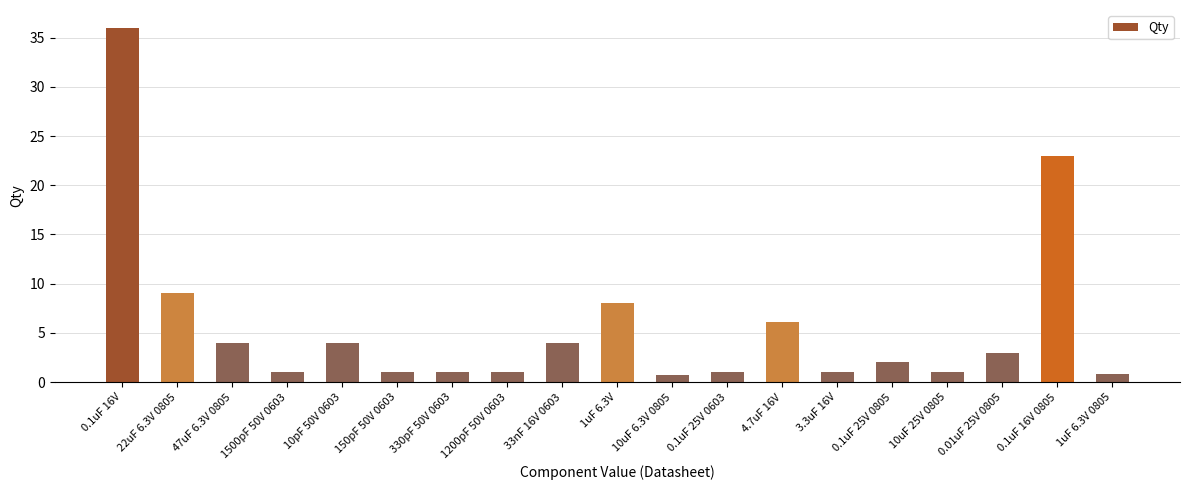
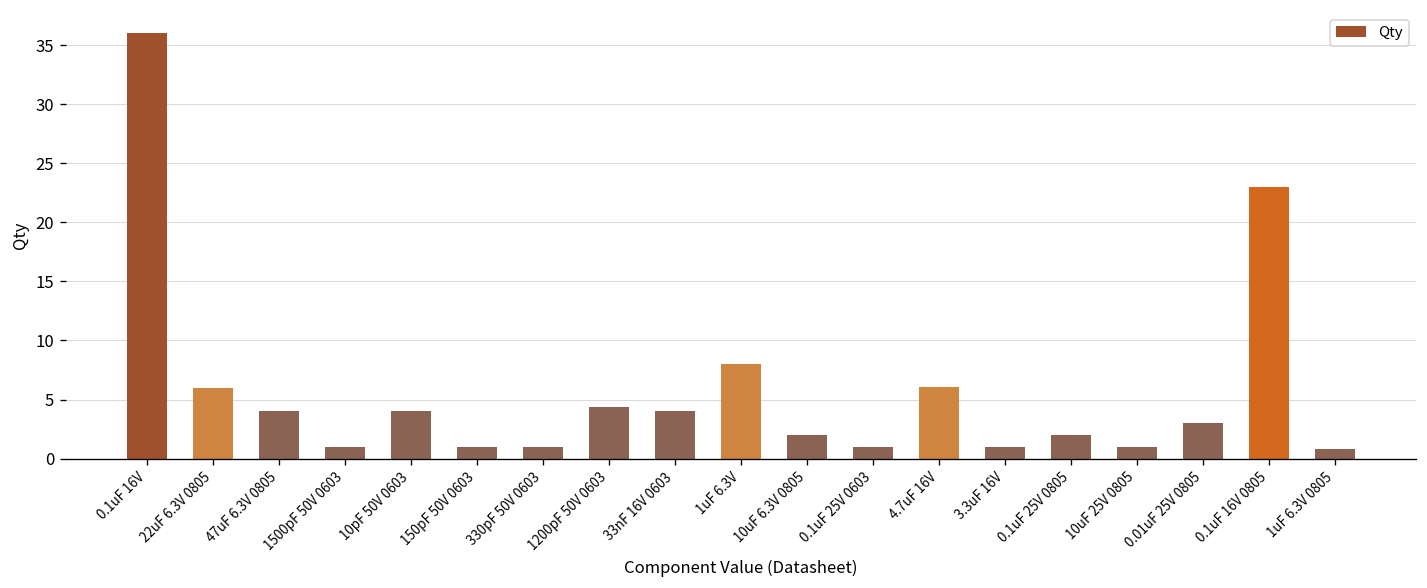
  {
    "0.1uF 16V": 36,
-   "22uF 6.3V 0805": 9,
+   "22uF 6.3V 0805": 6,
    "47uF 6.3V 0805": 4,
    "1500pF 50V 0603": 1,
    "10pF 50V 0603": 4,
    "150pF 50V 0603": 1,
    "330pF 50V 0603": 1,
-   "1200pF 50V 0603": 1,
+   "1200pF 50V 0603": 4,
    "33nF 16V 0603": 4,
    "1uF 6.3V": 8,
-   "10uF 6.3V 0805": 1,
+   "10uF 6.3V 0805": 2,
    "0.1uF 25V 0603": 1,
    "4.7uF 16V": 6,
    "3.3uF 16V": 1,
    "0.1uF 25V 0805": 2,
    "10uF 25V 0805": 1,
    "0.01uF 25V 0805": 3,
    "0.1uF 16V 0805": 23,
    "1uF 6.3V 0805": 1
  }
